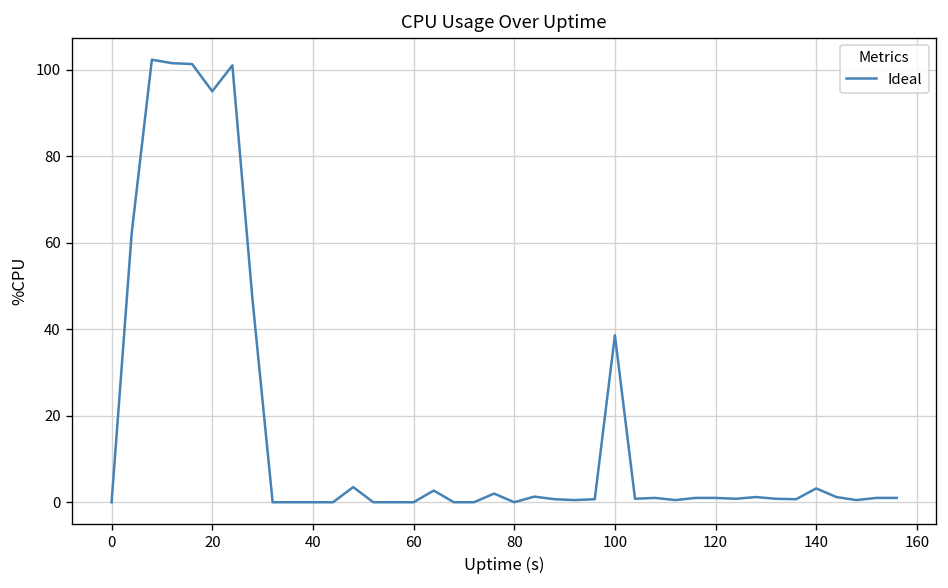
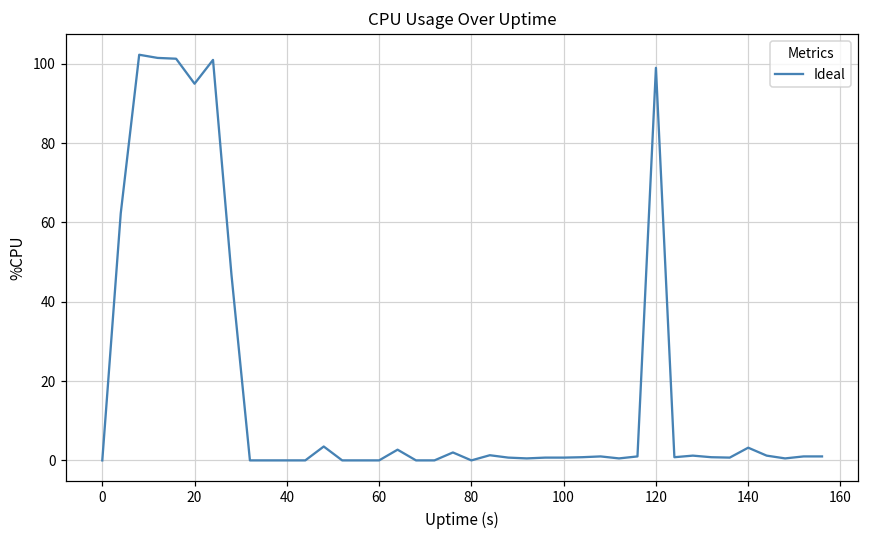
  {
    "0": 0,
    "20": 95,
    "40": 0,
    "60": 0,
    "80": 0,
-   "100": 39,
-   "120": 1,
+   "100": 1,
+   "120": 99,
    "140": 3
  }
